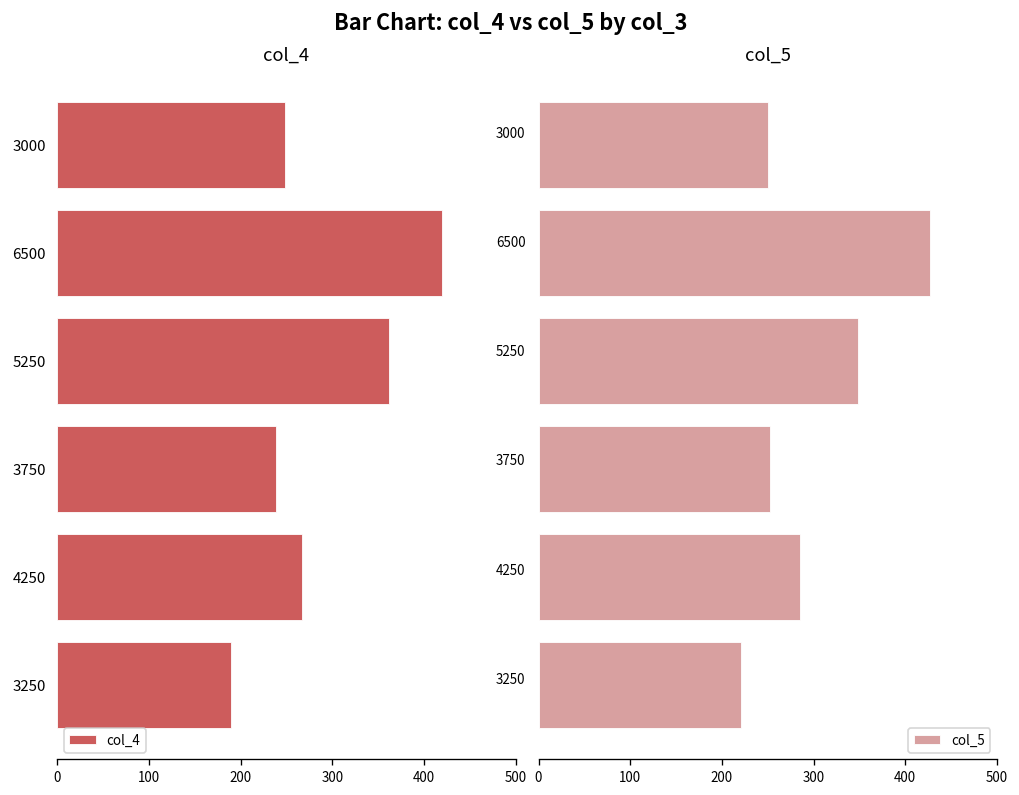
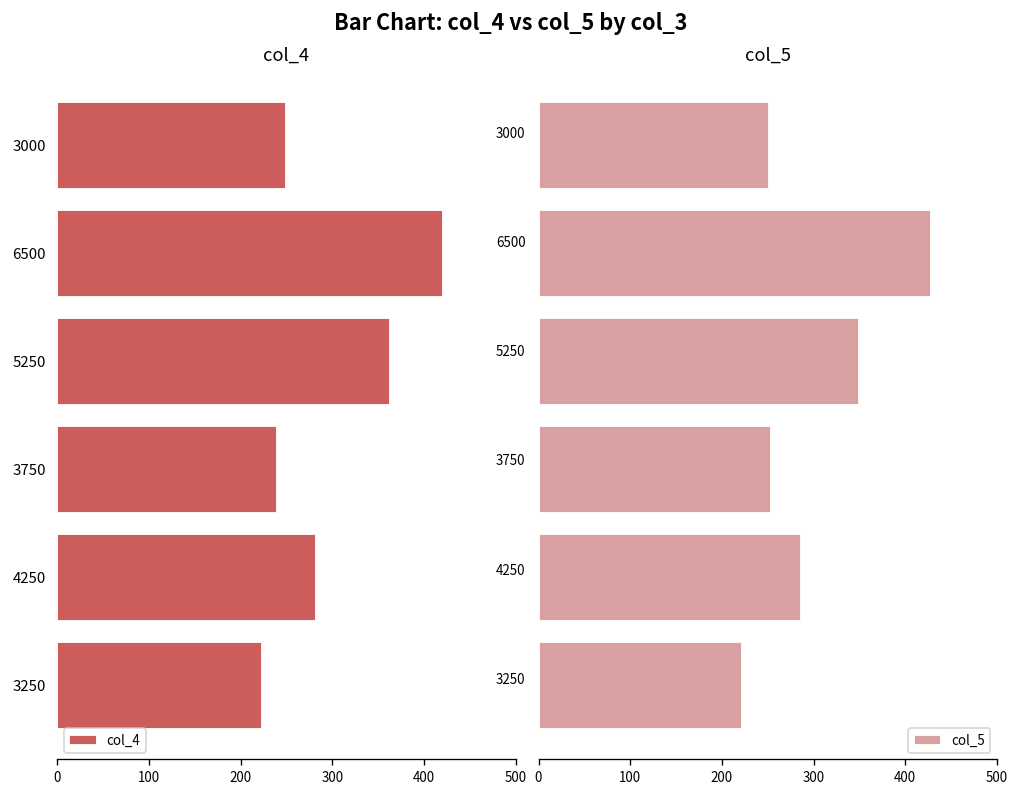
  {
    "col_4": {
      "3000": 250,
      "6500": 420,
      "5250": 360,
      "3750": 240,
-     "4250": 270,
-     "3250": 190
+     "4250": 280,
+     "3250": 220
    }
  }
